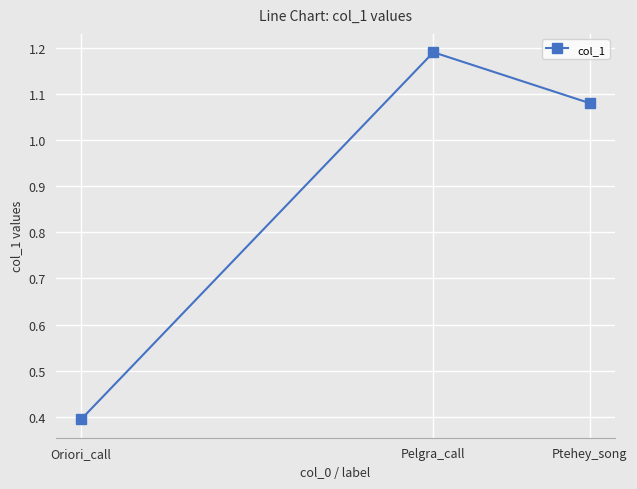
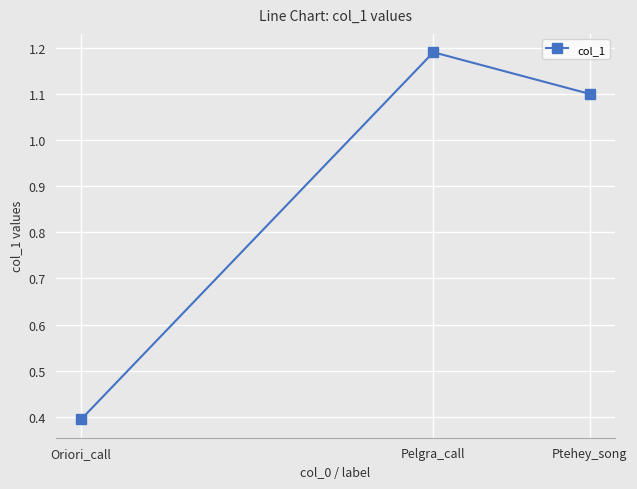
  {
    "Oriori_call": 0.39,
    "Pelgra_call": 1.19,
-   "Ptehey_song": 1.08
+   "Ptehey_song": 1.10
  }
